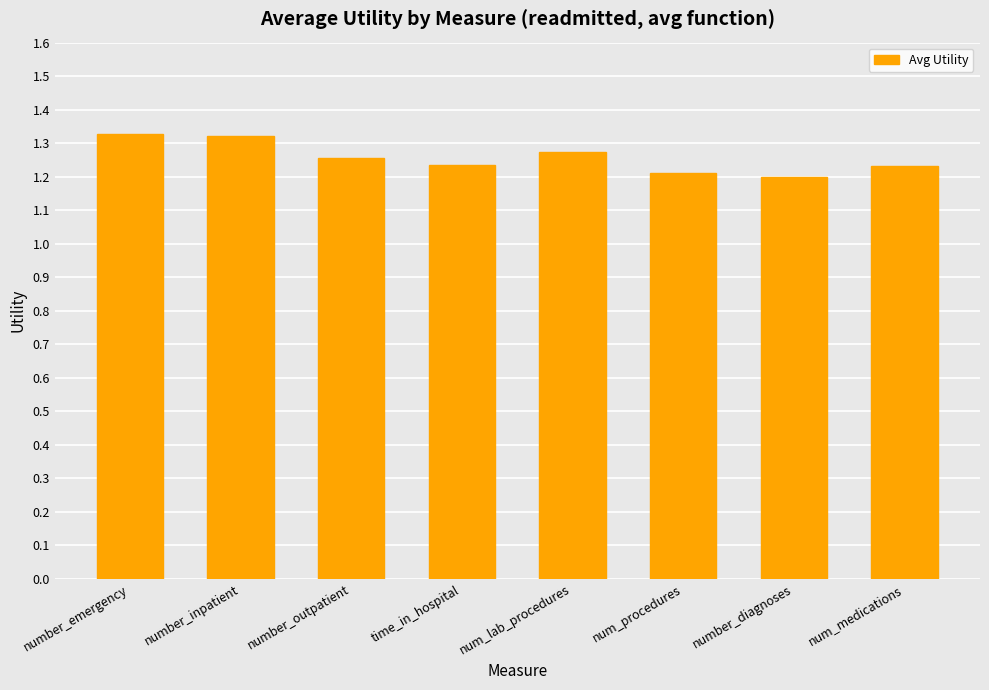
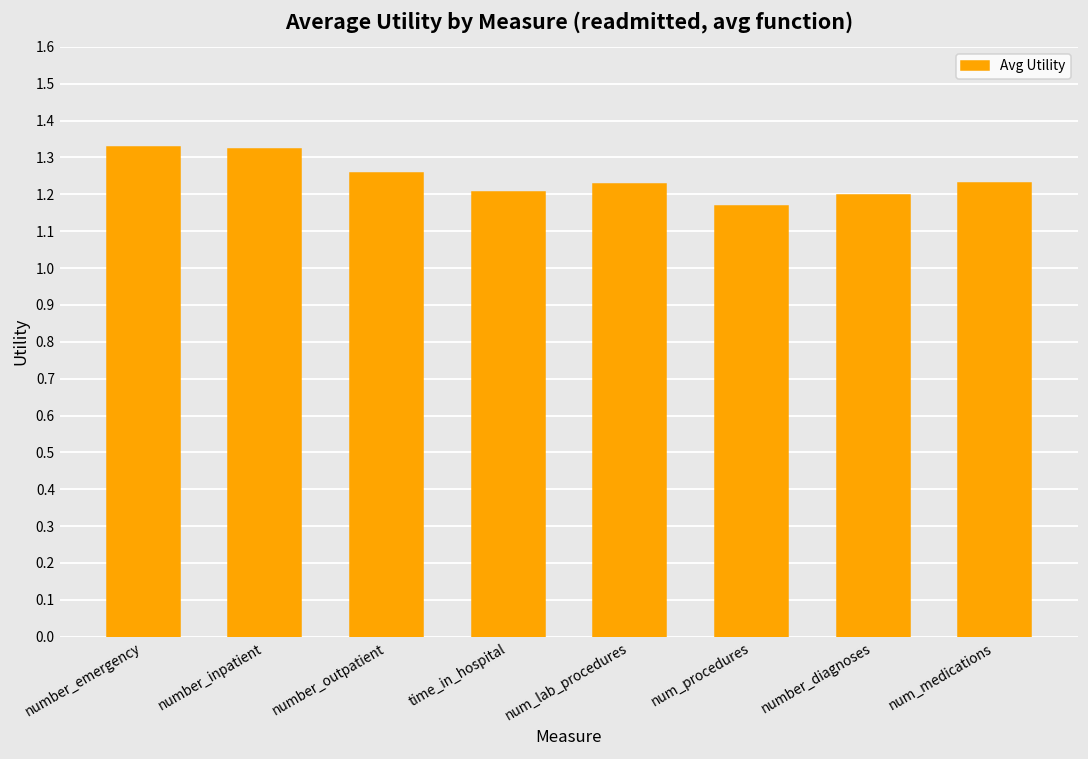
  {
    "number_emergency": 1.33,
    "number_inpatient": 1.32,
    "number_outpatient": 1.26,
-   "time_in_hospital": 1.23,
-   "num_lab_procedures": 1.27,
-   "num_procedures": 1.21,
+   "time_in_hospital": 1.21,
+   "num_lab_procedures": 1.23,
+   "num_procedures": 1.17,
    "number_diagnoses": 1.20,
    "num_medications": 1.23
  }
